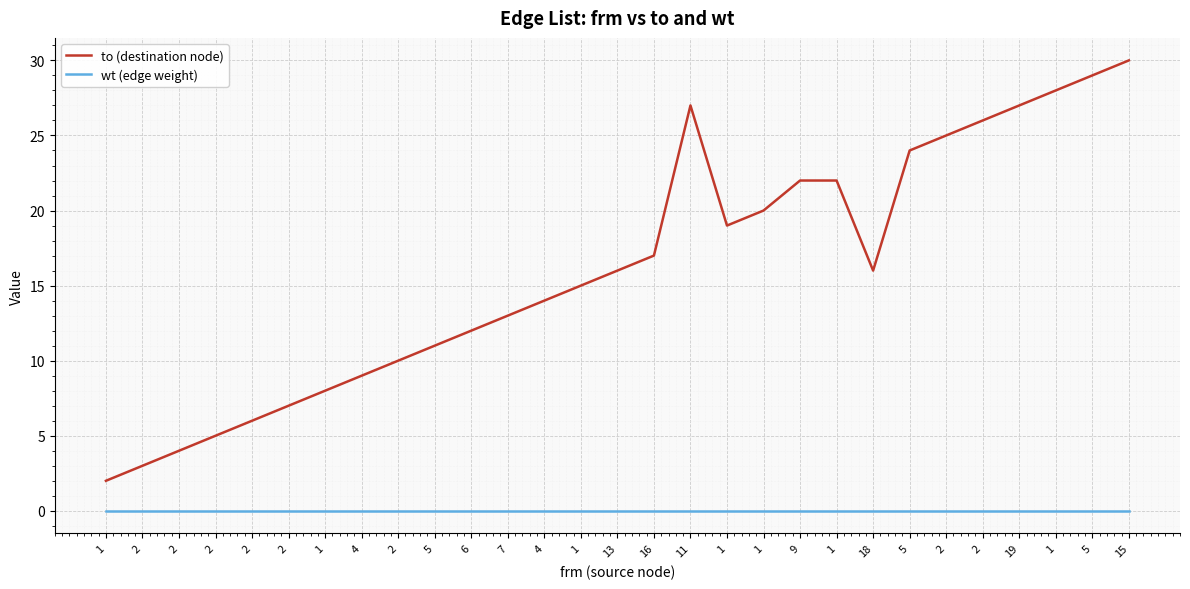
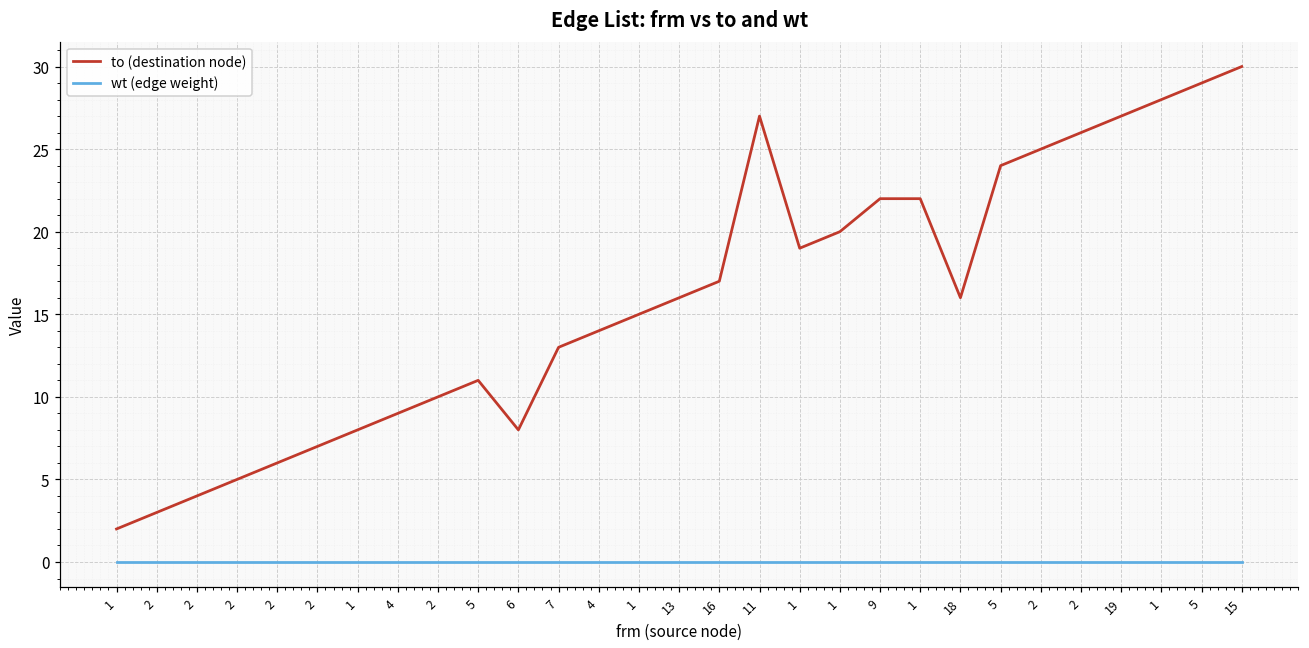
  {
    "to (destination node)": {
-     "6": 12,
+     "6": 8,
      "7": 13,
      "13": 16,
      "16": 17,
      "11": 27,
      "9": 22,
      "18": 16,
      "19": 27,
      "15": 30
    },
    "wt (edge weight)": {
      "6": 0,
      "7": 0,
      "13": 0,
      "16": 0,
      "11": 0,
      "9": 0,
      "18": 0,
      "19": 0,
      "15": 0
    }
  }
